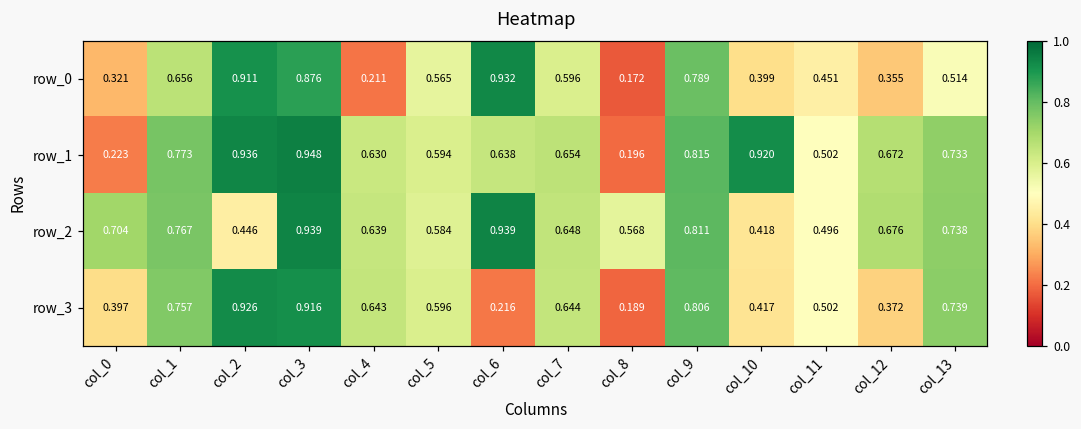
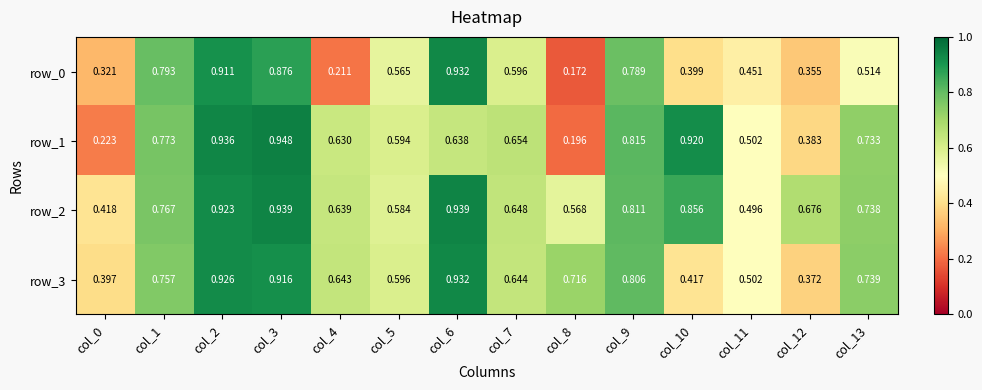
  {
    "row_0": {
      "col_0": 0.321,
-     "col_1": 0.656,
+     "col_1": 0.793,
      "col_2": 0.911,
      "col_3": 0.876,
      "col_4": 0.211,
      "col_5": 0.565,
      "col_6": 0.932,
      "col_7": 0.596,
      "col_8": 0.172,
      "col_9": 0.789,
      "col_10": 0.399,
      "col_11": 0.451,
      "col_12": 0.355,
      "col_13": 0.514
    },
    "row_1": {
      "col_0": 0.223,
      "col_1": 0.773,
      "col_2": 0.936,
      "col_3": 0.948,
      "col_4": 0.630,
      "col_5": 0.594,
      "col_6": 0.638,
      "col_7": 0.654,
      "col_8": 0.196,
      "col_9": 0.815,
      "col_10": 0.920,
      "col_11": 0.502,
-     "col_12": 0.672,
+     "col_12": 0.383,
      "col_13": 0.733
    },
    "row_2": {
-     "col_0": 0.704,
+     "col_0": 0.418,
      "col_1": 0.767,
-     "col_2": 0.446,
+     "col_2": 0.923,
      "col_3": 0.939,
      "col_4": 0.639,
      "col_5": 0.584,
      "col_6": 0.939,
      "col_7": 0.648,
      "col_8": 0.568,
      "col_9": 0.811,
-     "col_10": 0.418,
+     "col_10": 0.856,
      "col_11": 0.496,
      "col_12": 0.676,
      "col_13": 0.738
    },
    "row_3": {
      "col_0": 0.397,
      "col_1": 0.757,
      "col_2": 0.926,
      "col_3": 0.916,
      "col_4": 0.643,
      "col_5": 0.596,
-     "col_6": 0.216,
+     "col_6": 0.932,
      "col_7": 0.644,
-     "col_8": 0.189,
+     "col_8": 0.716,
      "col_9": 0.806,
      "col_10": 0.417,
      "col_11": 0.502,
      "col_12": 0.372,
      "col_13": 0.739
    }
  }
